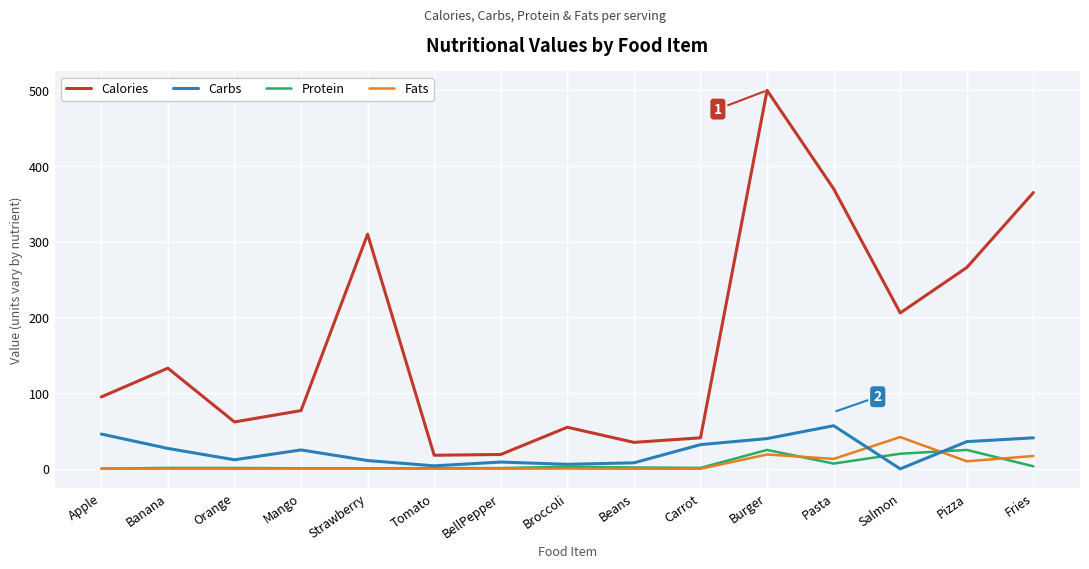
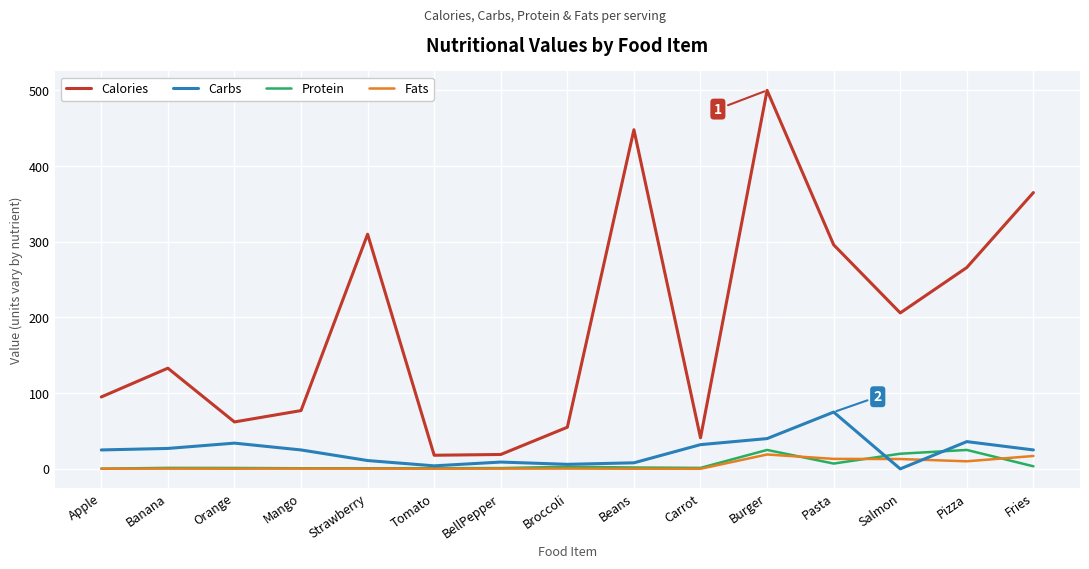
  {
    "Calories": {
      "Apple": 100,
      "Banana": 130,
      "Orange": 60,
      "Mango": 80,
      "Strawberry": 310,
      "Tomato": 20,
      "BellPepper": 20,
      "Broccoli": 60,
-     "Beans": 40,
+     "Beans": 450,
      "Carrot": 40,
      "Burger": 500,
-     "Pasta": 370,
+     "Pasta": 300,
      "Salmon": 210,
      "Pizza": 270,
      "Fries": 370
    },
    "Carbs": {
-     "Apple": 50,
+     "Apple": 30,
      "Banana": 30,
-     "Orange": 10,
+     "Orange": 30,
      "Mango": 30,
      "Strawberry": 10,
      "BellPepper": 10,
      "Beans": 10,
      "Carrot": 30,
      "Burger": 40,
-     "Pasta": 60,
+     "Pasta": 80,
      "Salmon": 0,
      "Pizza": 40,
-     "Fries": 40
+     "Fries": 30
    },
    "Protein": {
      "Burger": 30,
      "Pasta": 10,
      "Salmon": 20,
      "Pizza": 30,
      "Fries": 0
    },
    "Fats": {
      "Burger": 20,
      "Pasta": 10,
-     "Salmon": 40,
+     "Salmon": 10,
      "Pizza": 10,
      "Fries": 20
    }
  }
